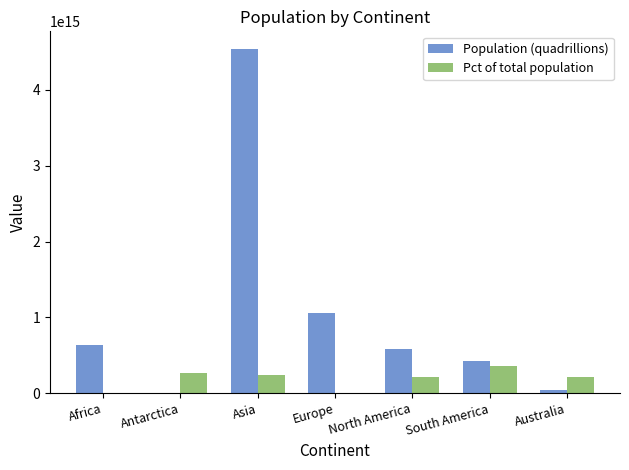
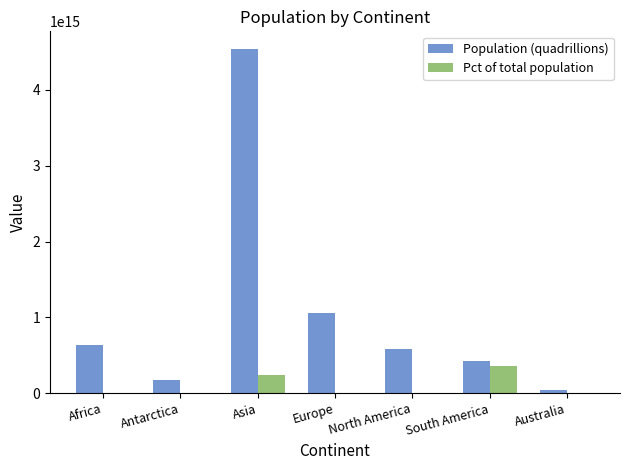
  {
    "Population (quadrillions)": {
      "Africa": 600000000000000,
-     "Antarctica": 0,
+     "Antarctica": 200000000000000,
      "Asia": 4500000000000000,
      "Europe": 1100000000000000,
      "North America": 600000000000000,
      "South America": 400000000000000,
      "Australia": 0
    },
    "Pct of total population": {
-     "Antarctica": 300000000000000,
+     "Antarctica": 0,
      "Asia": 200000000000000,
-     "North America": 200000000000000,
+     "North America": 0,
      "South America": 400000000000000,
-     "Australia": 200000000000000
+     "Australia": 0
    }
  }
